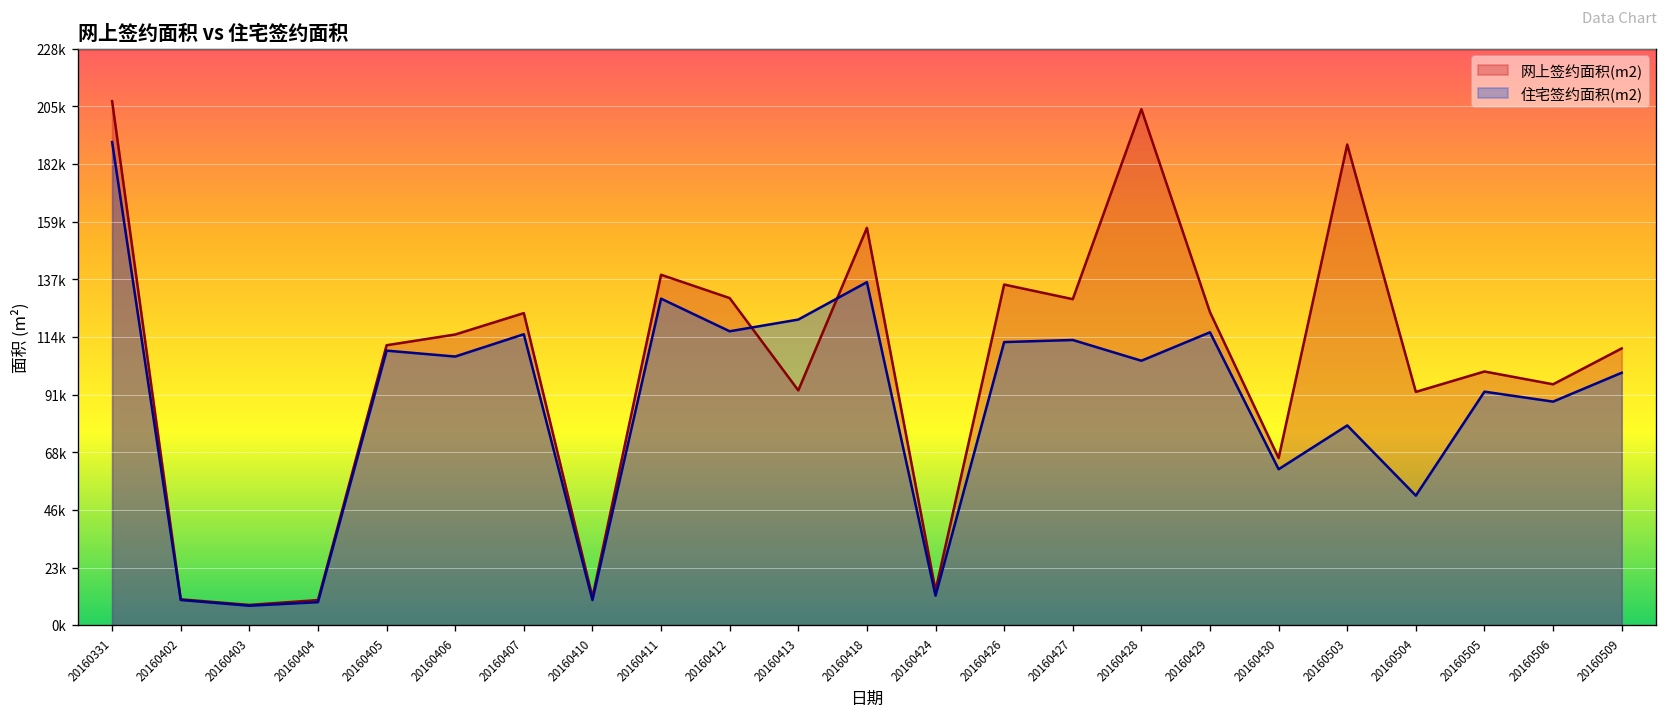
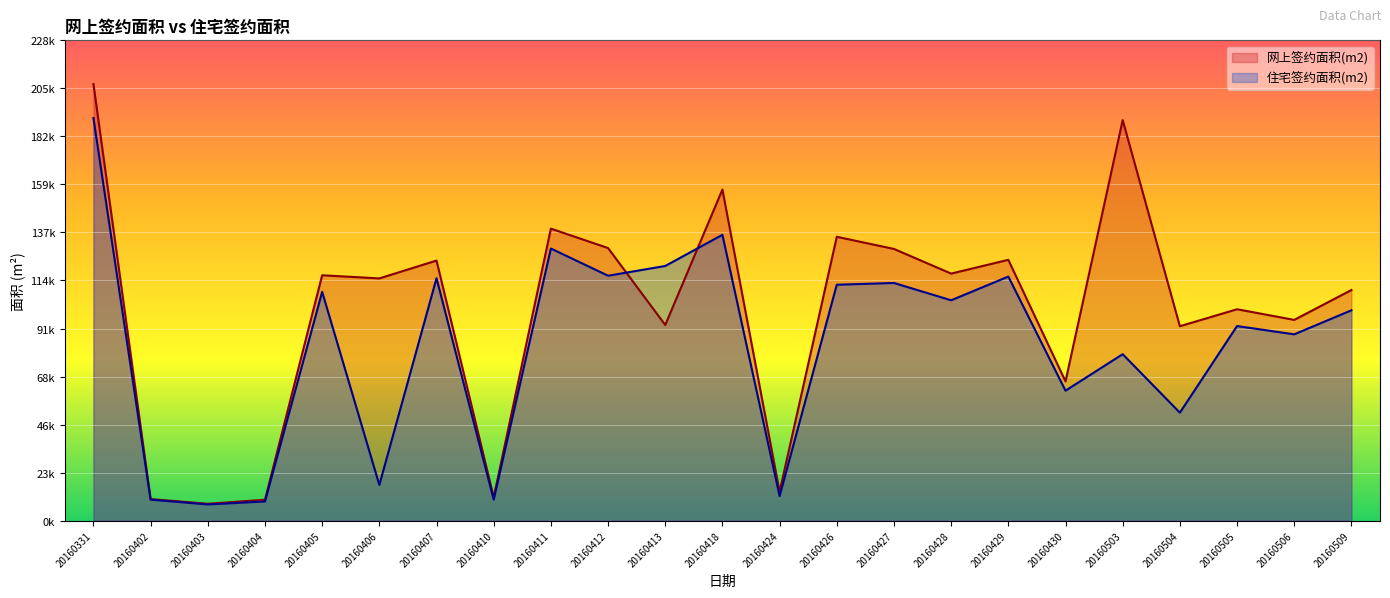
  {
    "网上签约面积(m2)": {
      "20160331": 207000,
-     "20160405": 111000,
+     "20160405": 116000,
      "20160406": 115000,
      "20160407": 123000,
      "20160411": 138000,
      "20160412": 129000,
      "20160413": 93000,
      "20160418": 157000,
      "20160424": 14000,
      "20160426": 135000,
      "20160427": 129000,
-     "20160428": 204000,
+     "20160428": 117000,
      "20160429": 124000,
      "20160430": 66000,
      "20160503": 190000,
      "20160504": 92000,
      "20160505": 100000,
      "20160506": 95000,
      "20160509": 109000
    },
    "住宅签约面积(m2)": {
      "20160331": 191000,
      "20160405": 108000,
-     "20160406": 106000,
+     "20160406": 17000,
      "20160407": 115000,
      "20160411": 129000,
      "20160412": 116000,
      "20160413": 121000,
      "20160418": 136000,
      "20160424": 12000,
      "20160426": 112000,
      "20160427": 113000,
      "20160428": 104000,
      "20160429": 116000,
      "20160430": 62000,
      "20160503": 79000,
      "20160504": 51000,
      "20160505": 92000,
      "20160506": 88000,
      "20160509": 100000
    }
  }
